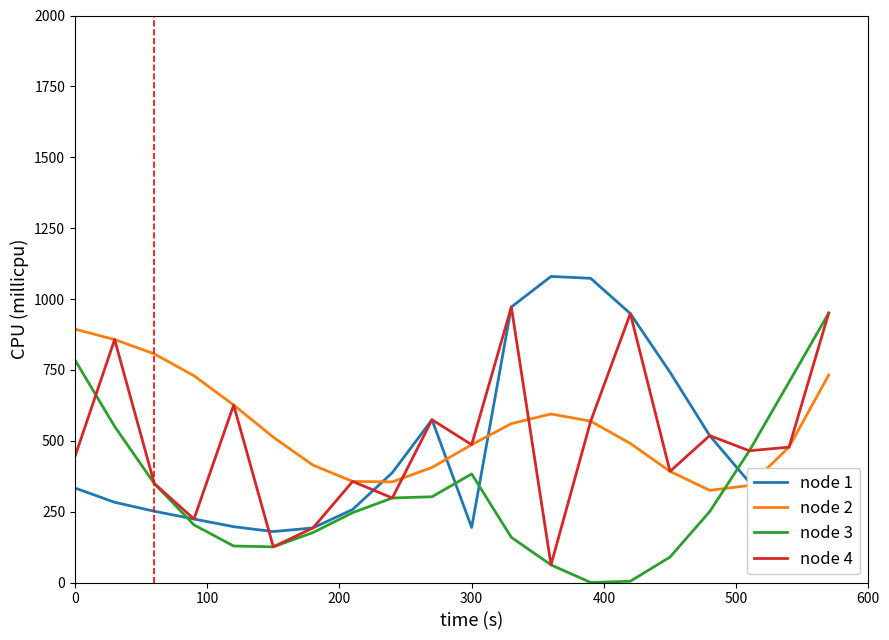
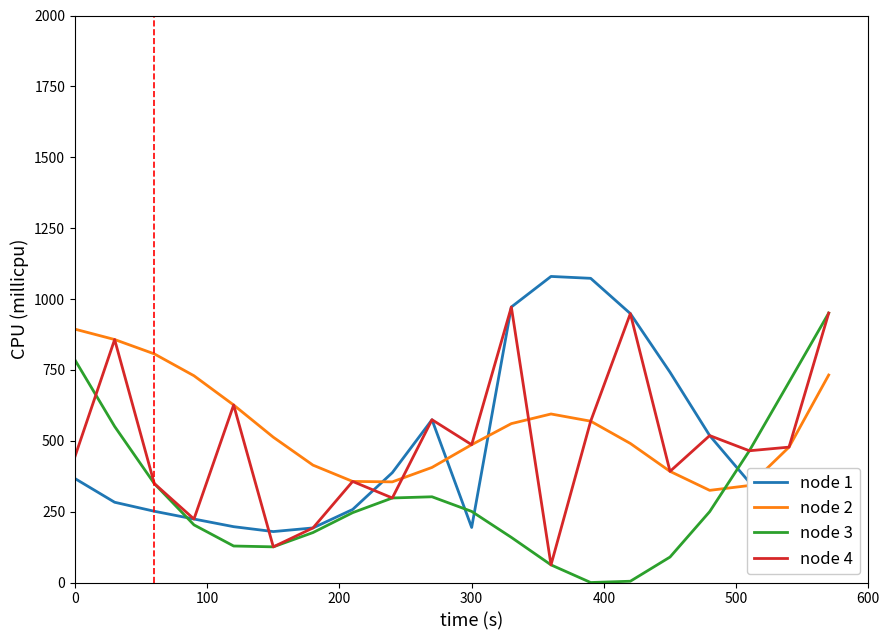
  {
    "node 1": {
-     "0": 330,
+     "0": 370,
      "300": 190
    },
    "node 2": {
      "0": 890
    },
    "node 3": {
      "0": 780,
-     "300": 380
+     "300": 250
    },
    "node 4": {
      "0": 440
    }
  }
